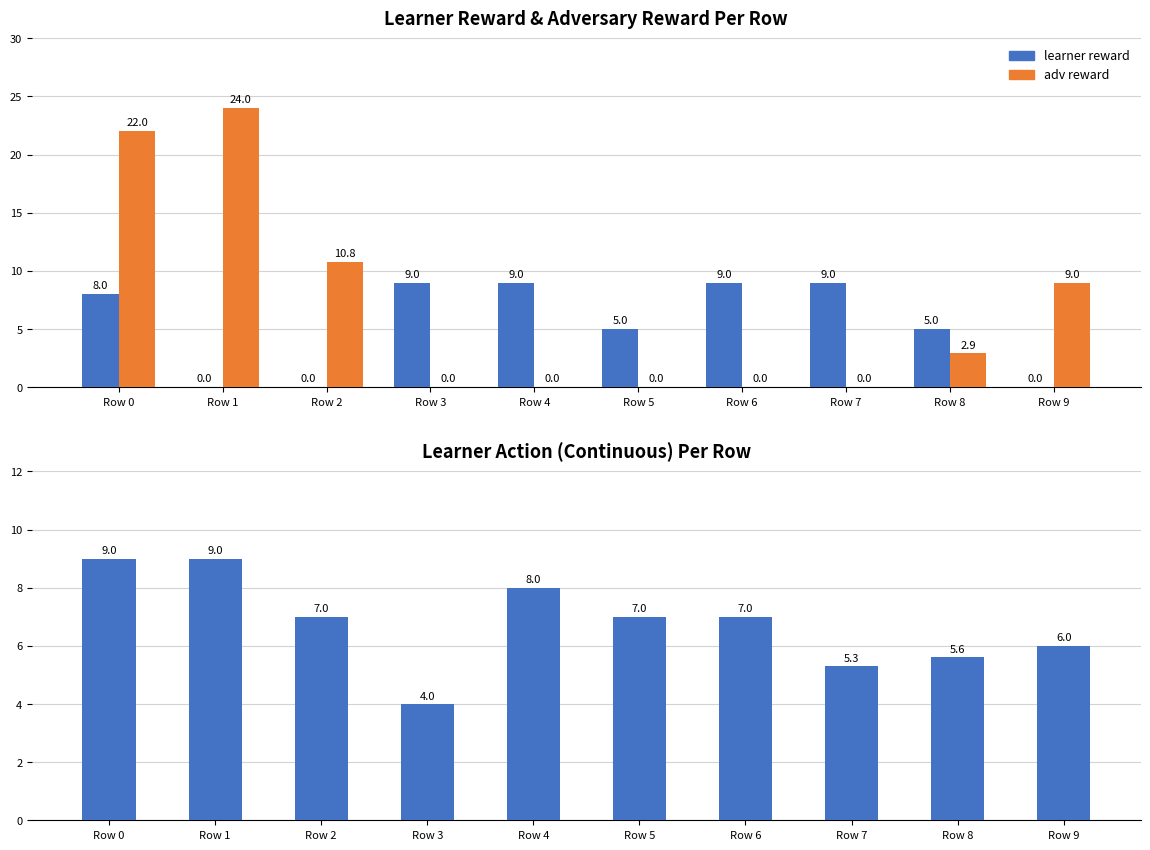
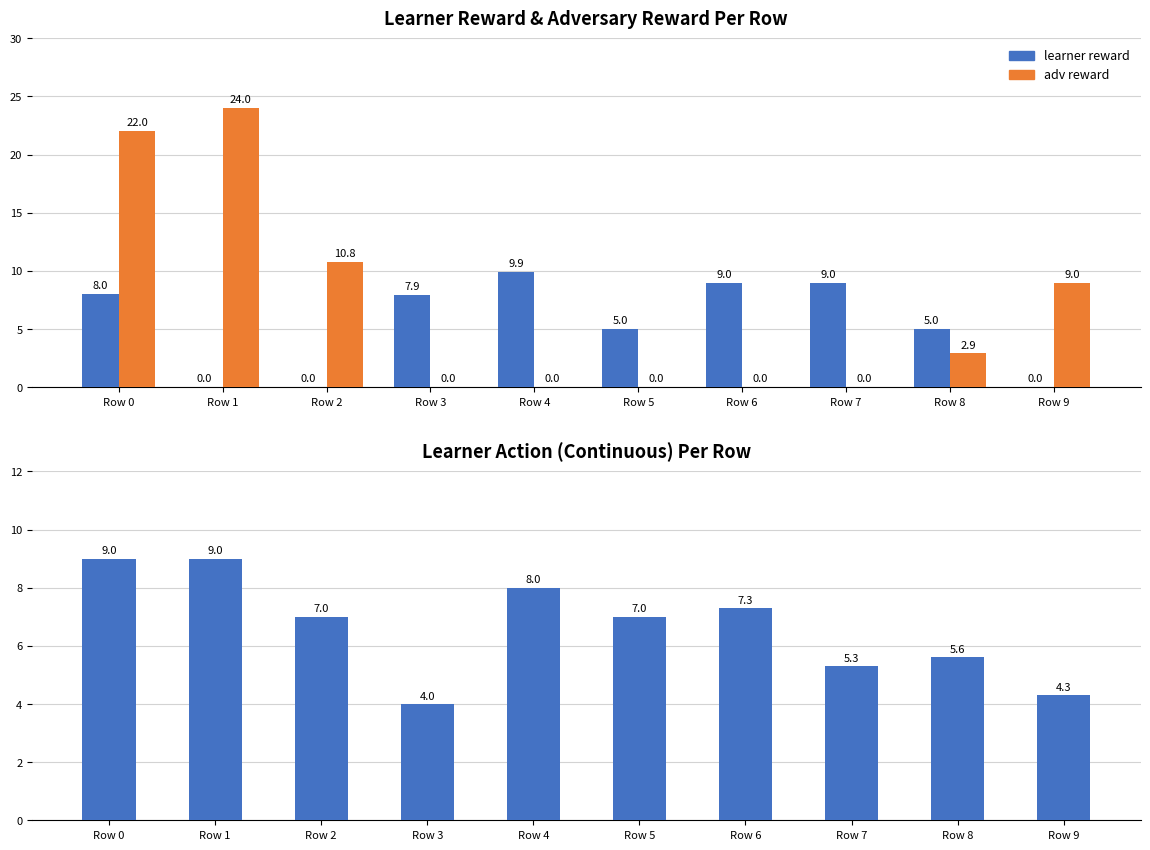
  {
    "Learner Reward & Adversary Reward Per Row": {
      "learner reward": {
        "Row 0": 8.0,
        "Row 1": 0.0,
        "Row 2": 0.0,
-       "Row 3": 9.0,
-       "Row 4": 9.0,
+       "Row 3": 7.9,
+       "Row 4": 9.9,
        "Row 5": 5.0,
        "Row 6": 9.0,
        "Row 7": 9.0,
        "Row 8": 5.0,
        "Row 9": 0.0
      },
      "adv reward": {
        "Row 0": 22.0,
        "Row 1": 24.0,
        "Row 2": 10.8,
        "Row 3": 0.0,
        "Row 4": 0.0,
        "Row 5": 0.0,
        "Row 6": 0.0,
        "Row 7": 0.0,
        "Row 8": 2.9,
        "Row 9": 9.0
      }
    },
    "Learner Action (Continuous) Per Row": {
      "Row 0": 9.0,
      "Row 1": 9.0,
      "Row 2": 7.0,
      "Row 3": 4.0,
      "Row 4": 8.0,
      "Row 5": 7.0,
-     "Row 6": 7.0,
+     "Row 6": 7.3,
      "Row 7": 5.3,
      "Row 8": 5.6,
-     "Row 9": 6.0
+     "Row 9": 4.3
    }
  }
